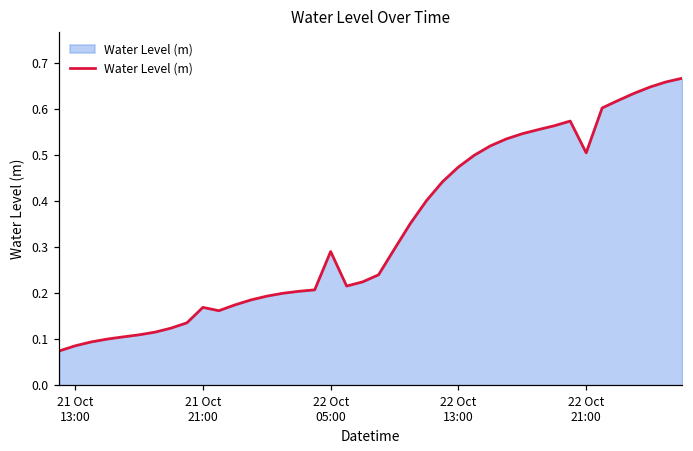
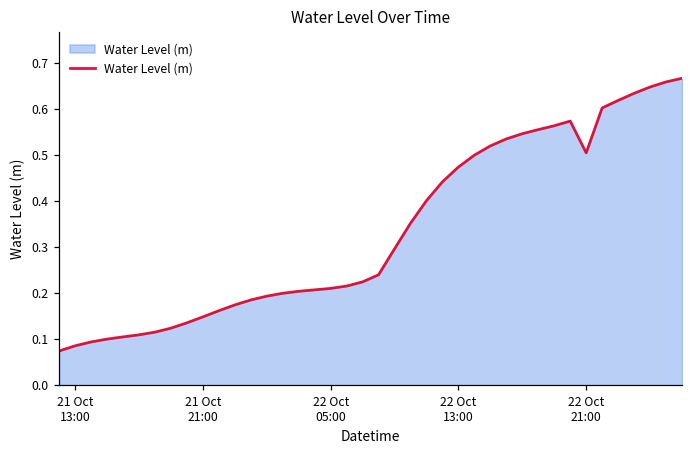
  {
    "21 Oct 13:00": 0.09,
-   "21 Oct 21:00": 0.17,
-   "22 Oct 05:00": 0.29,
+   "21 Oct 21:00": 0.15,
+   "22 Oct 05:00": 0.21,
    "22 Oct 13:00": 0.47,
    "22 Oct 21:00": 0.51
  }
